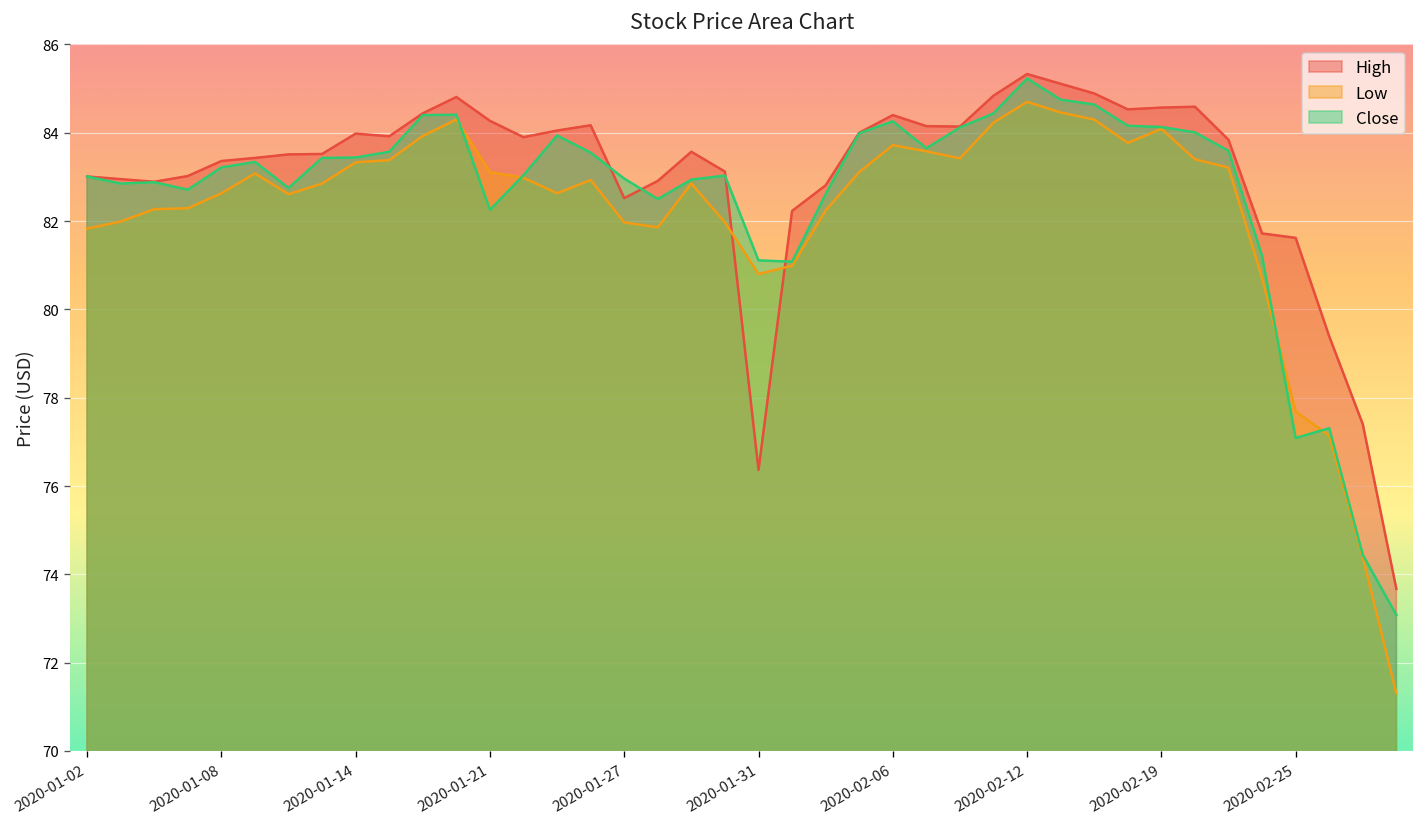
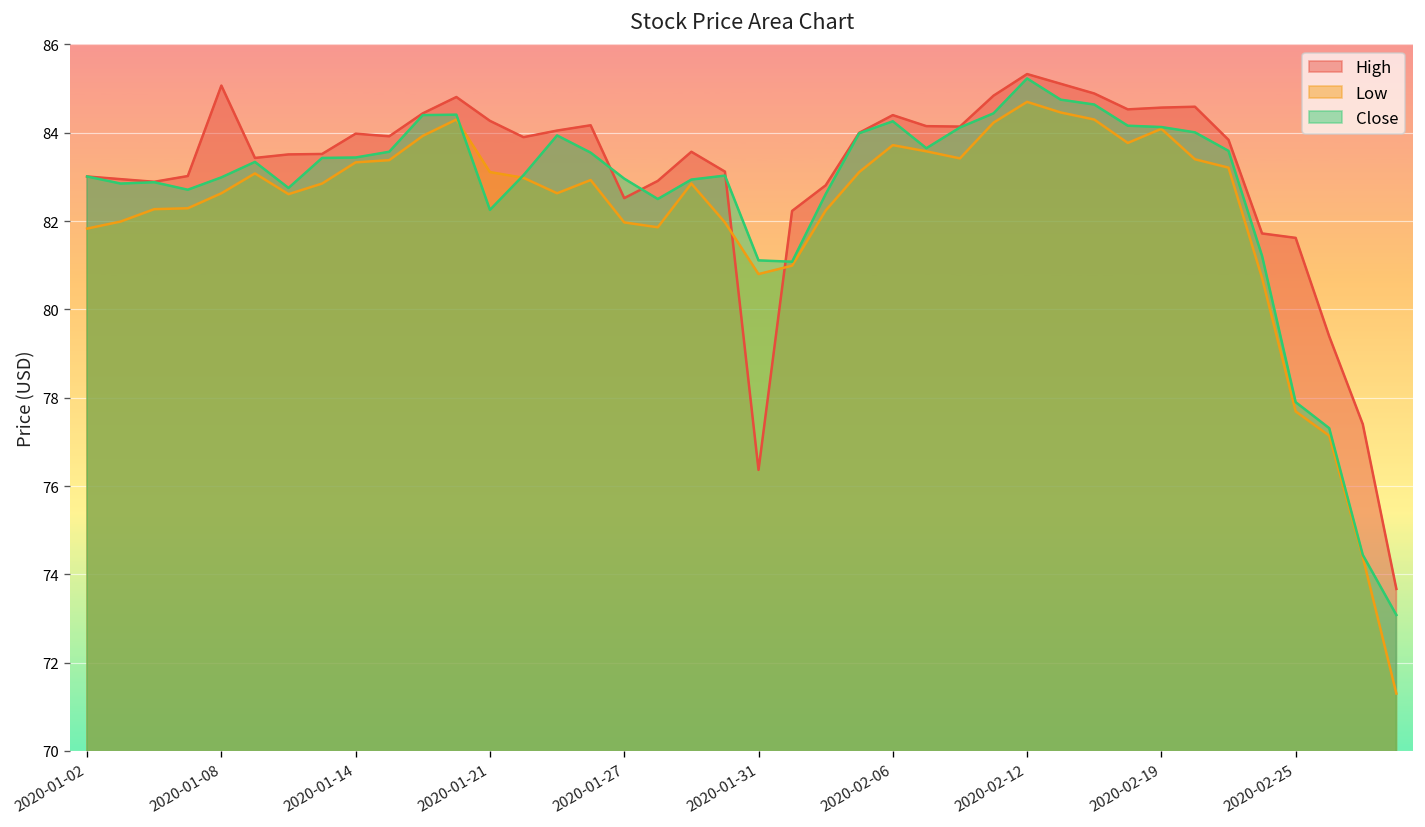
  {
    "High": {
-     "2020-01-08": 83.4,
+     "2020-01-08": 85.1,
      "2020-01-14": 84.0,
      "2020-01-21": 84.3,
      "2020-01-27": 82.5,
      "2020-01-31": 76.4,
      "2020-02-06": 84.4,
      "2020-02-12": 85.3,
      "2020-02-19": 84.6,
      "2020-02-25": 81.6
    },
    "Low": {
      "2020-01-02": 81.8,
      "2020-01-08": 82.6,
      "2020-01-14": 83.3,
      "2020-01-21": 83.1,
      "2020-01-27": 82.0,
      "2020-01-31": 80.8,
      "2020-02-06": 83.7,
      "2020-02-12": 84.7,
      "2020-02-25": 77.7
    },
    "Close": {
-     "2020-01-08": 83.2,
+     "2020-01-08": 83.0,
      "2020-01-14": 83.4,
      "2020-01-21": 82.3,
      "2020-01-27": 83.0,
      "2020-01-31": 81.1,
      "2020-02-06": 84.3,
      "2020-02-12": 85.2,
-     "2020-02-25": 77.1
+     "2020-02-25": 77.9
    }
  }
